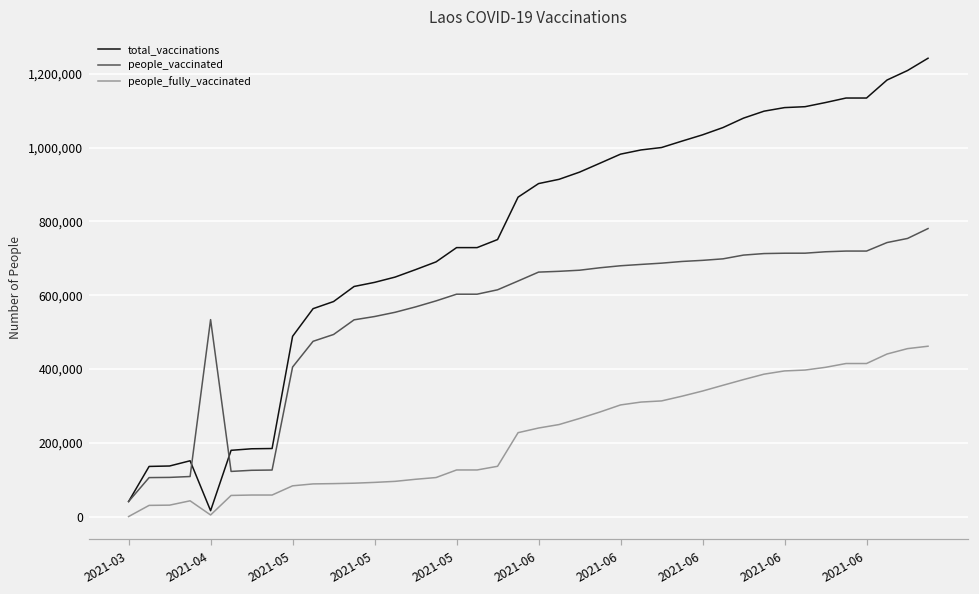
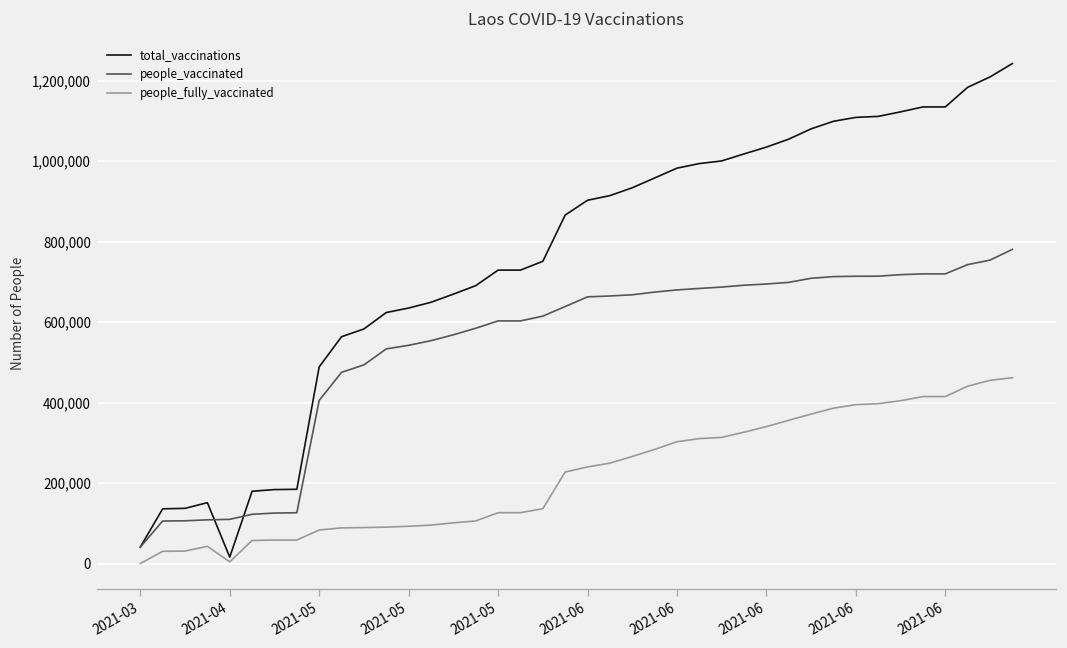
  {
    "total_vaccinations": {
      "2021-04": "20,000"
    },
    "people_vaccinated": {
-     "2021-04": "530,000"
+     "2021-04": "110,000"
    },
    "people_fully_vaccinated": {
      "2021-03": "0",
      "2021-04": "0"
    }
  }
